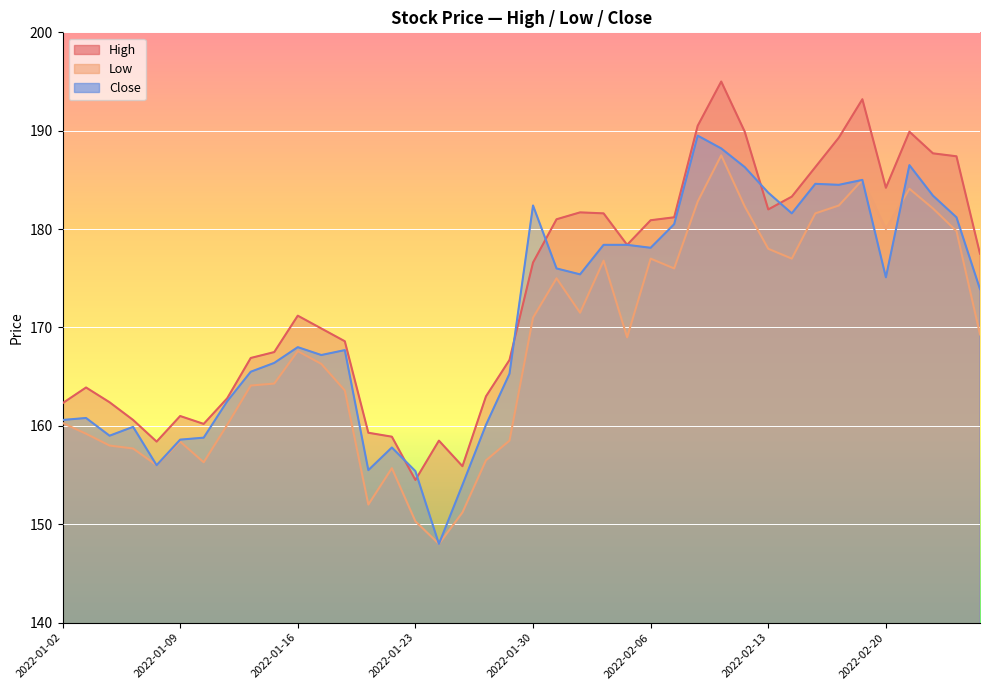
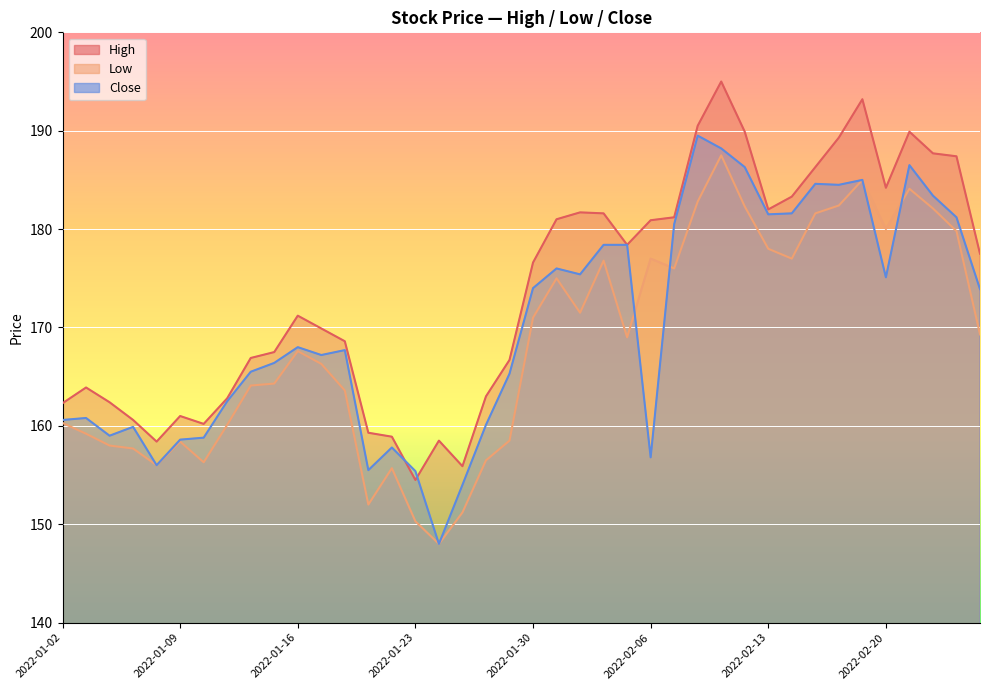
  {
    "Close": {
      "2022-01-02": 161,
      "2022-01-16": 168,
      "2022-01-23": 155,
-     "2022-01-30": 182,
-     "2022-02-06": 178,
-     "2022-02-13": 184,
+     "2022-01-30": 174,
+     "2022-02-06": 157,
+     "2022-02-13": 182,
      "2022-02-20": 175
    }
  }
